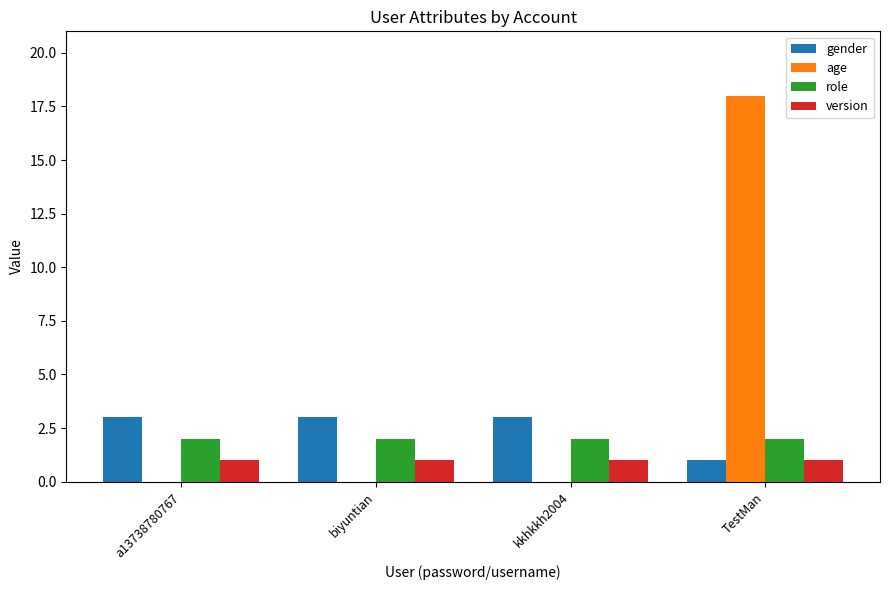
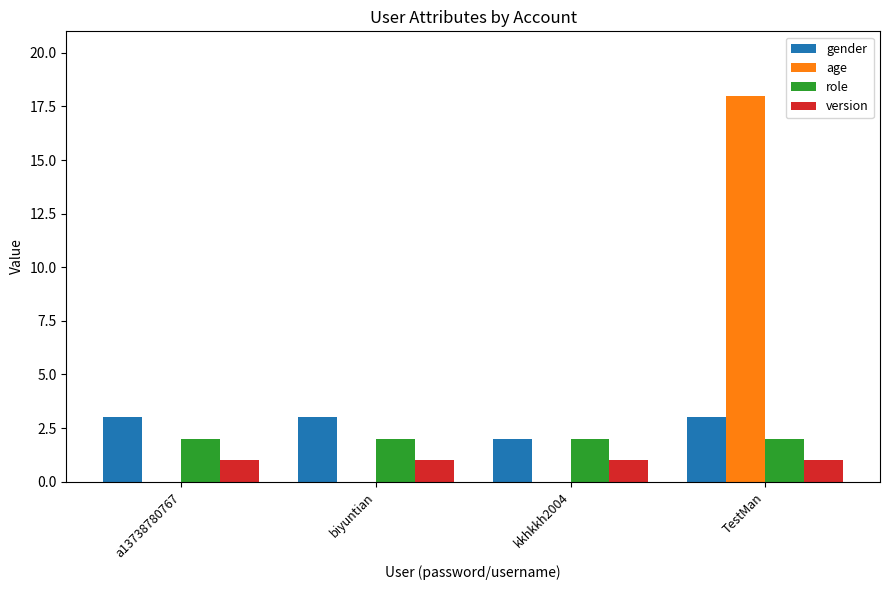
  {
    "gender": {
      "a13738780767": 3,
      "biyuntian": 3,
-     "kkhkkh2004": 3,
-     "TestMan": 1
+     "kkhkkh2004": 2,
+     "TestMan": 3
    },
    "age": {
      "a13738780767": 0,
      "biyuntian": 0,
      "kkhkkh2004": 0,
      "TestMan": 18
    },
    "role": {
      "a13738780767": 2,
      "biyuntian": 2,
      "kkhkkh2004": 2,
      "TestMan": 2
    },
    "version": {
      "a13738780767": 1,
      "biyuntian": 1,
      "kkhkkh2004": 1,
      "TestMan": 1
    }
  }
